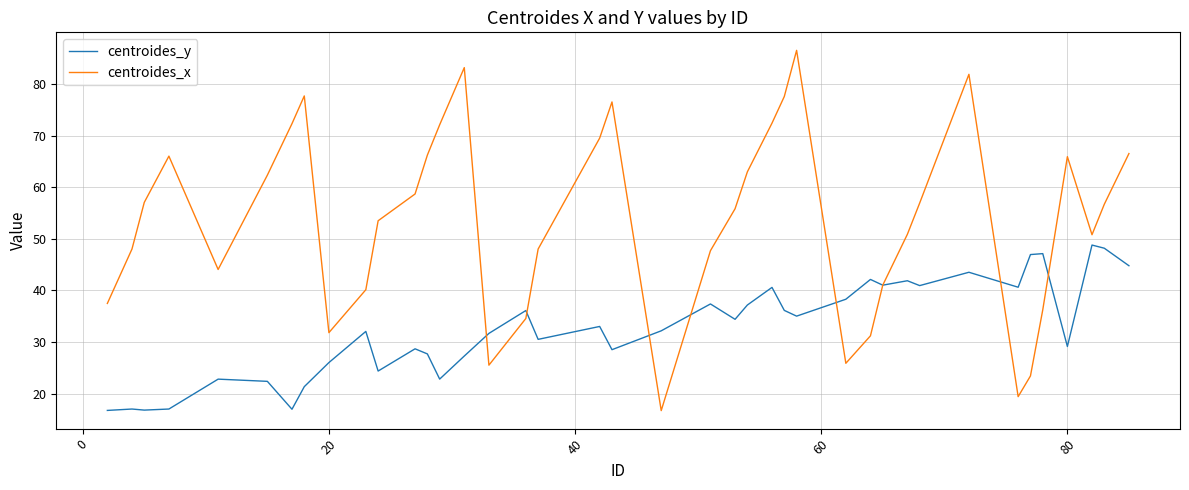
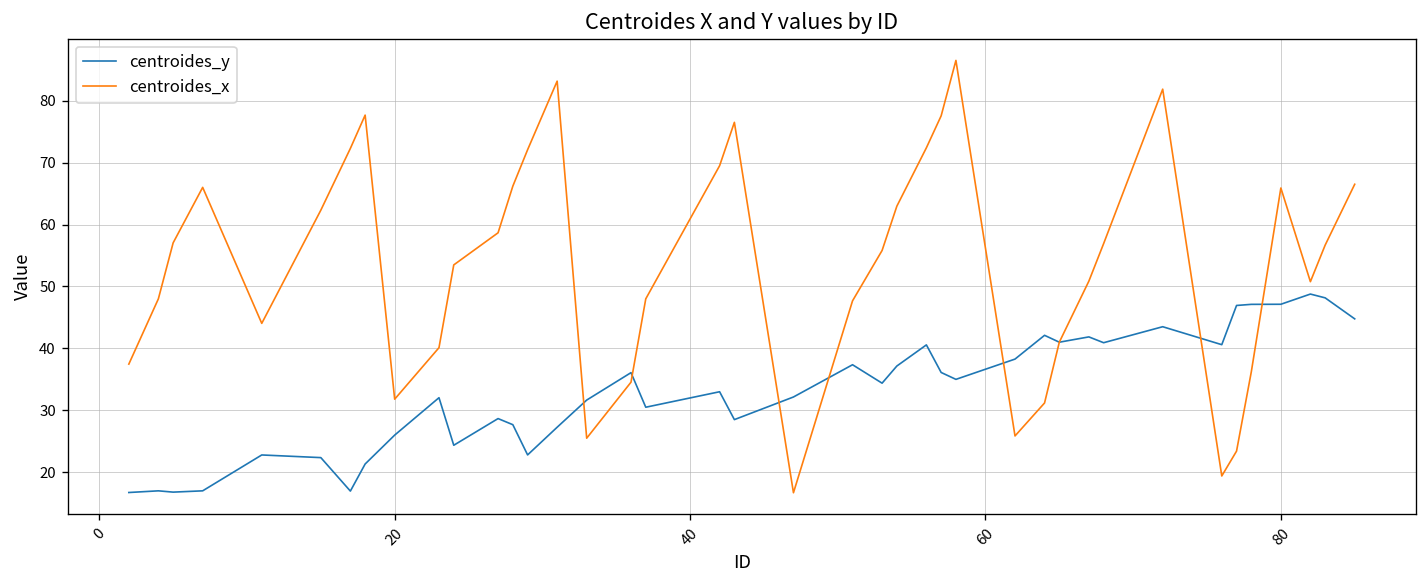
  {
    "centroides_y": {
      "20": 26,
-     "80": 29
+     "80": 47
    },
    "centroides_x": {
      "20": 32,
      "80": 66
    }
  }
